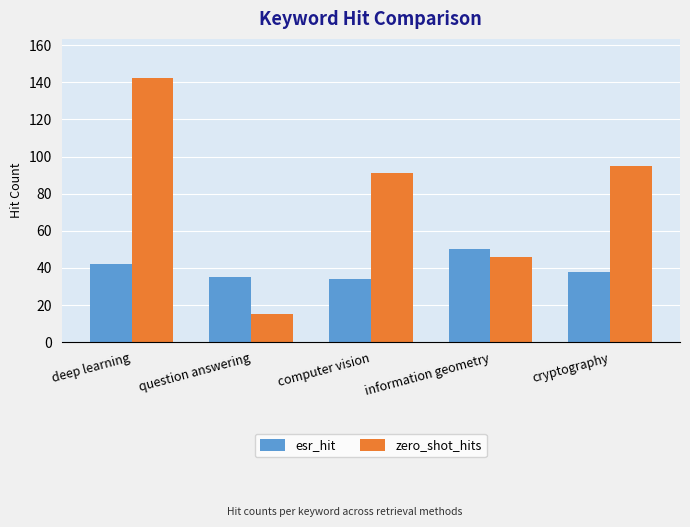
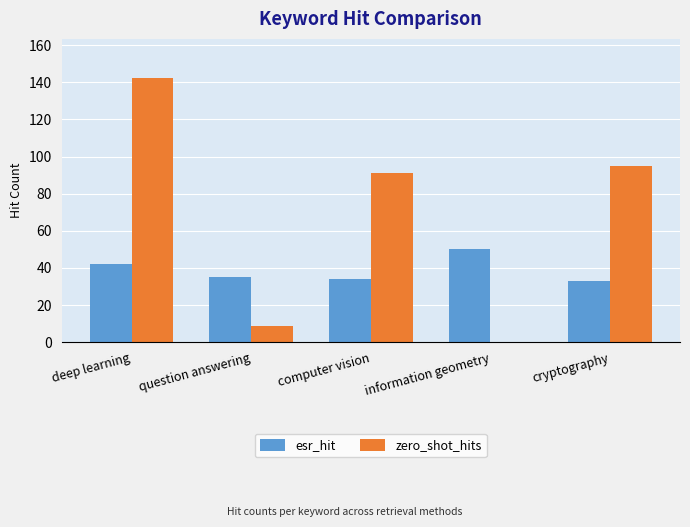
  {
    "esr_hit": {
      "deep learning": 42,
      "question answering": 35,
      "computer vision": 34,
      "information geometry": 50,
-     "cryptography": 38
+     "cryptography": 33
    },
    "zero_shot_hits": {
      "deep learning": 142,
-     "question answering": 15,
+     "question answering": 9,
      "computer vision": 91,
-     "information geometry": 46,
+     "information geometry": 0,
      "cryptography": 95
    }
  }
